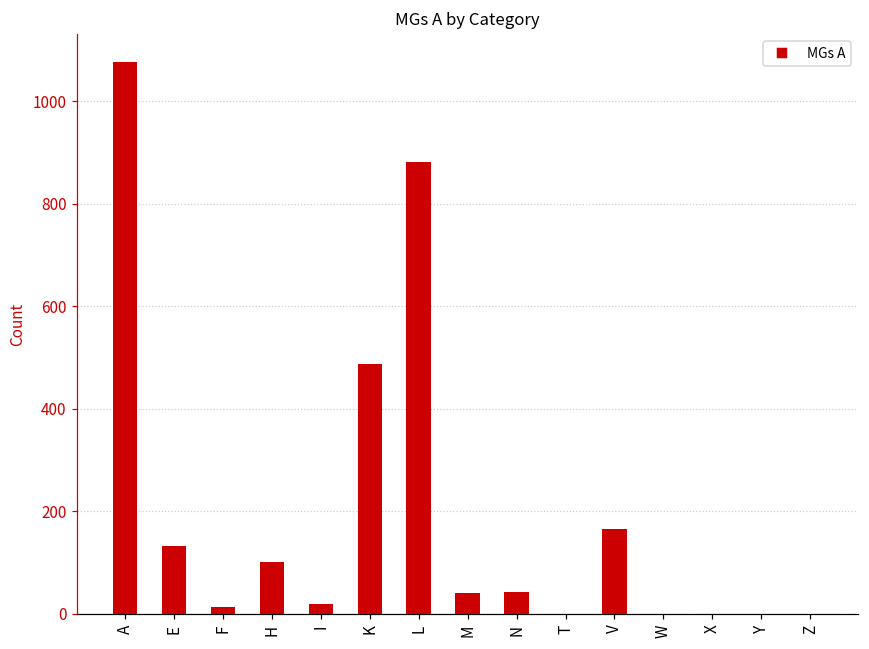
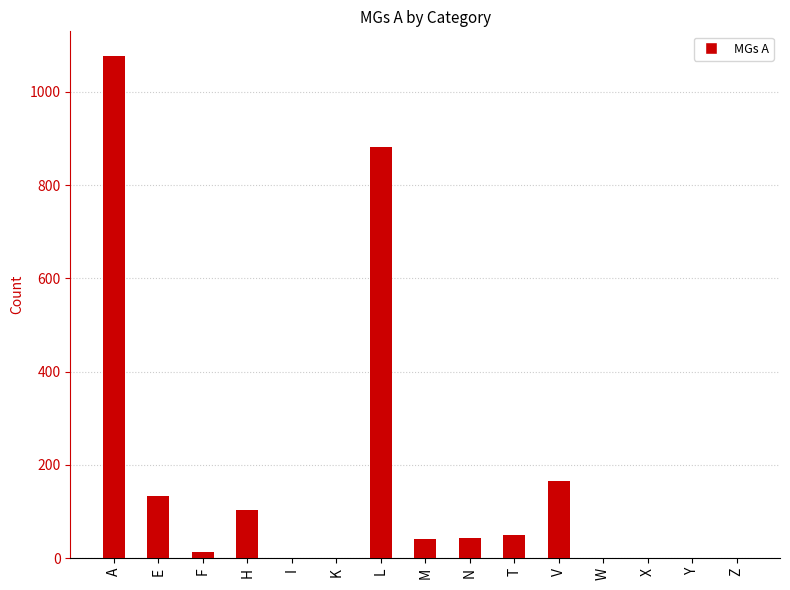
  {
    "A": 1080,
    "E": 130,
    "F": 10,
    "H": 100,
-   "I": 20,
-   "K": 490,
+   "I": 0,
+   "K": 0,
    "L": 880,
    "M": 40,
    "N": 40,
-   "T": 0,
+   "T": 50,
    "V": 170,
    "W": 0,
    "X": 0,
    "Y": 0,
    "Z": 0
  }
